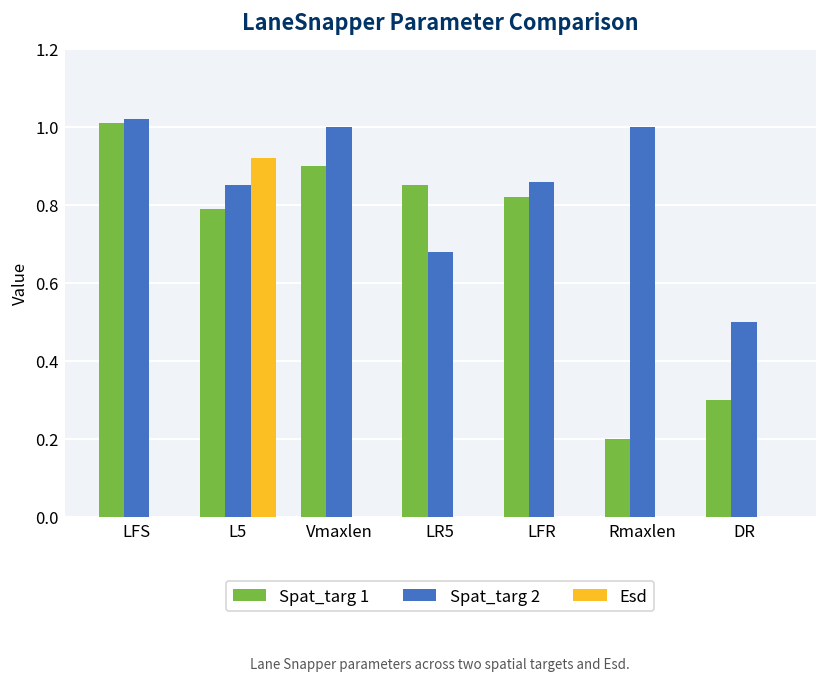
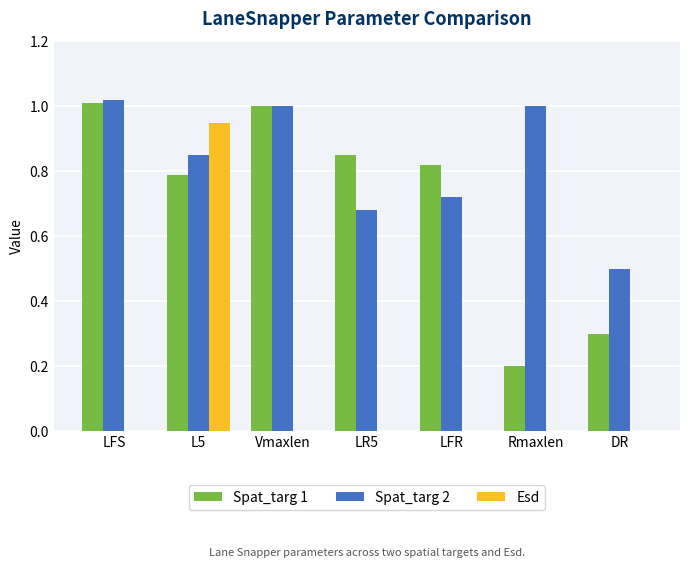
  {
    "Spat_targ 1": {
      "LFS": 1.01,
      "L5": 0.79,
-     "Vmaxlen": 0.9,
+     "Vmaxlen": 1.0,
      "LR5": 0.85,
      "LFR": 0.82,
      "Rmaxlen": 0.2,
      "DR": 0.3
    },
    "Spat_targ 2": {
      "LFS": 1.02,
      "L5": 0.85,
      "Vmaxlen": 1.00,
      "LR5": 0.68,
-     "LFR": 0.86,
+     "LFR": 0.72,
      "Rmaxlen": 1.00,
      "DR": 0.50
    },
    "Esd": {
      "LFS": 0.00,
-     "L5": 0.92,
+     "L5": 0.95,
      "Vmaxlen": 0.00,
      "LR5": 0.00,
      "LFR": 0.00,
      "Rmaxlen": 0.00,
      "DR": 0.00
    }
  }
